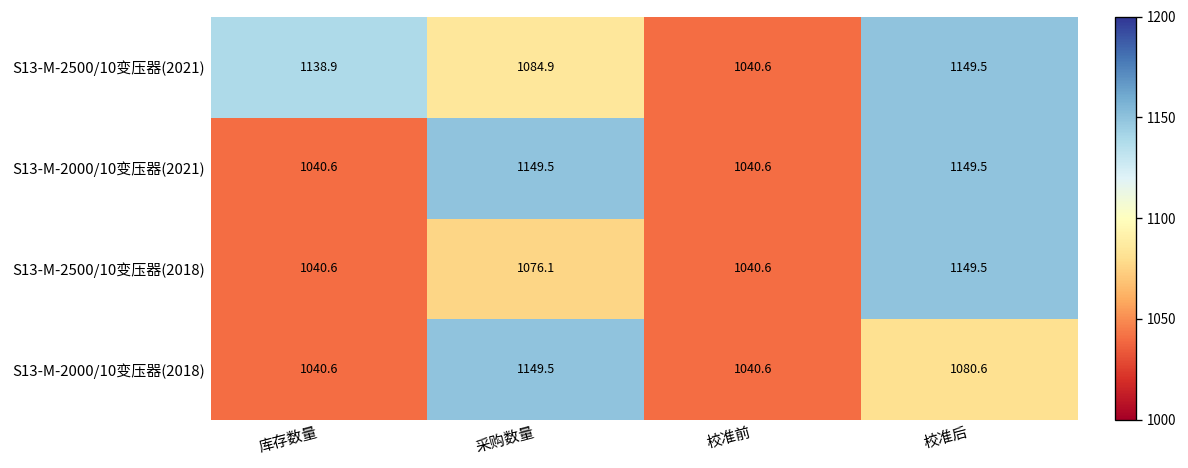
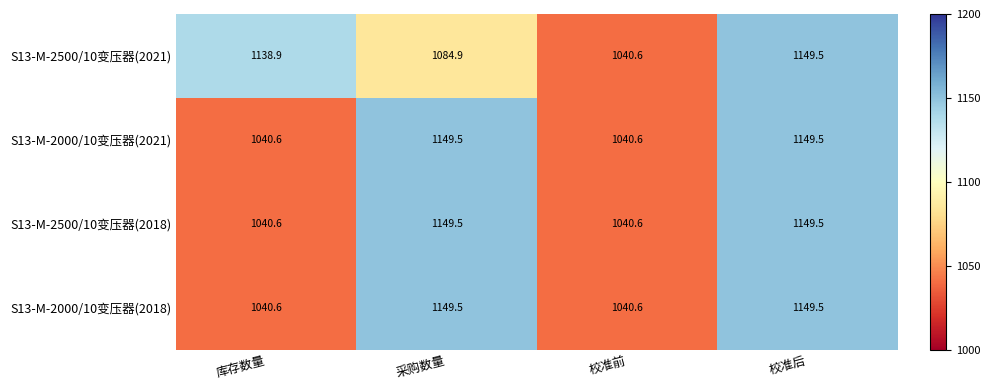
  {
    "S13-M-2500/10变压器(2021)": {
      "库存数量": 1138.9,
      "采购数量": 1084.9,
      "校准前": 1040.6,
      "校准后": 1149.5
    },
    "S13-M-2000/10变压器(2021)": {
      "库存数量": 1040.6,
      "采购数量": 1149.5,
      "校准前": 1040.6,
      "校准后": 1149.5
    },
    "S13-M-2500/10变压器(2018)": {
      "库存数量": 1040.6,
-     "采购数量": 1076.1,
+     "采购数量": 1149.5,
      "校准前": 1040.6,
      "校准后": 1149.5
    },
    "S13-M-2000/10变压器(2018)": {
      "库存数量": 1040.6,
      "采购数量": 1149.5,
      "校准前": 1040.6,
-     "校准后": 1080.6
+     "校准后": 1149.5
    }
  }
